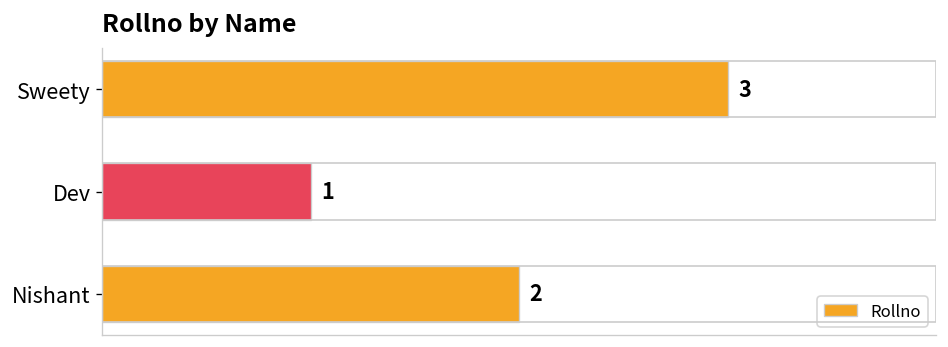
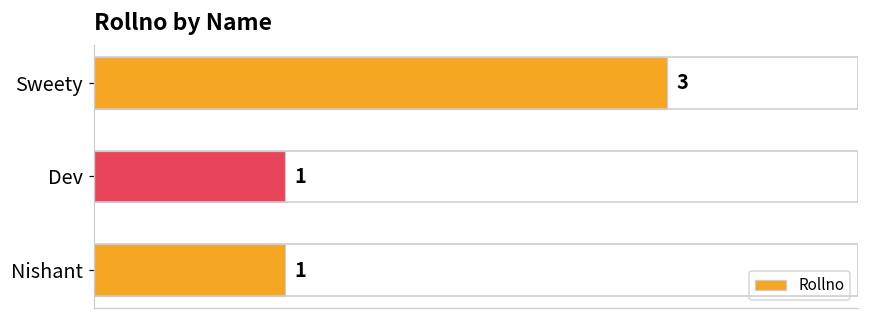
  {
    "Sweety": 3,
    "Dev": 1,
-   "Nishant": 2
+   "Nishant": 1
  }
